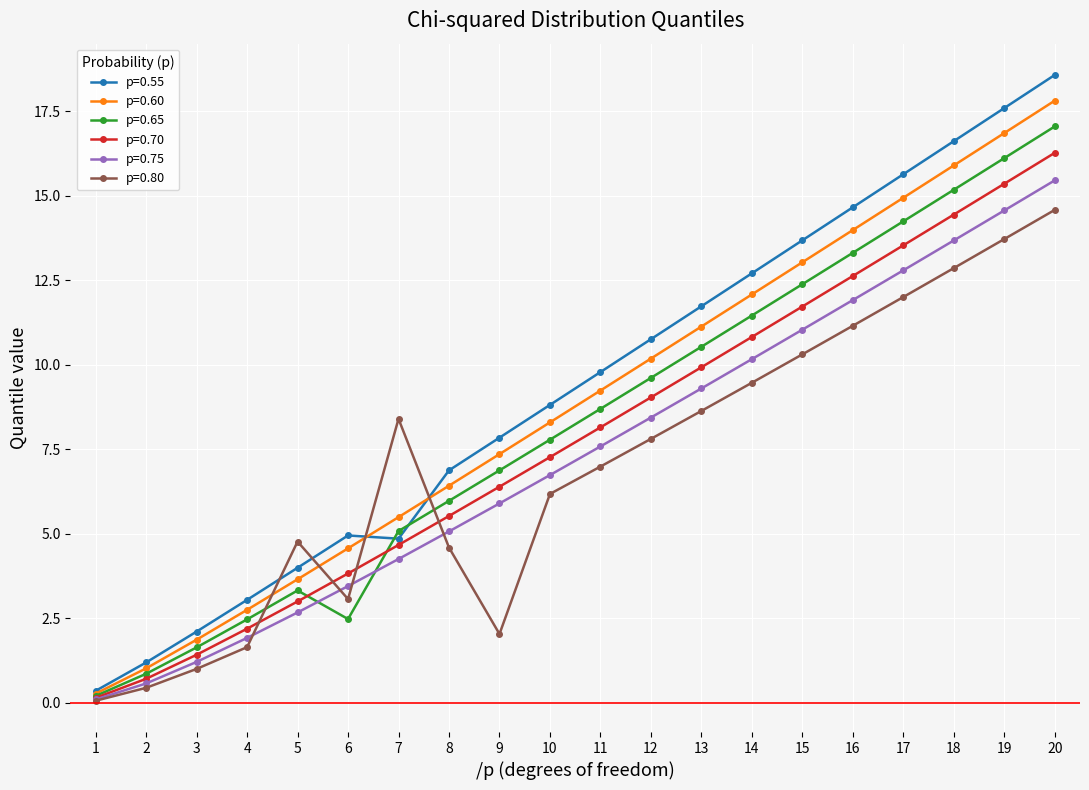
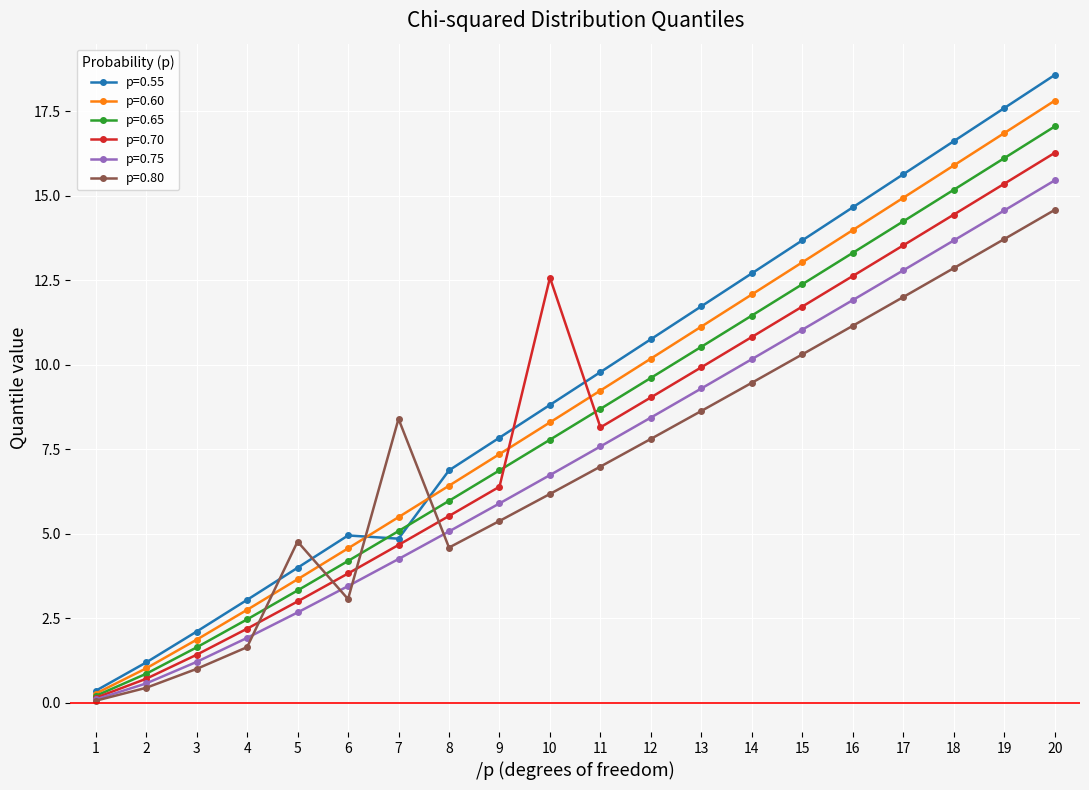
  {
    "p=0.55": {
      "1": 0.4,
      "2": 1.2,
      "3": 2.1,
      "4": 3.0,
      "5": 4.0,
      "6": 5.0,
      "7": 4.9,
      "8": 6.9,
      "9": 7.8,
      "10": 8.8,
      "11": 9.8,
      "12": 10.8,
      "13": 11.7,
      "14": 12.7,
      "15": 13.7,
      "16": 14.7,
      "17": 15.6,
      "18": 16.6,
      "19": 17.6,
      "20": 18.6
    },
    "p=0.60": {
      "2": 1.0,
      "3": 1.9,
      "4": 2.8,
      "5": 3.7,
      "6": 4.6,
      "7": 5.5,
      "8": 6.4,
      "9": 7.4,
      "10": 8.3,
      "11": 9.2,
      "12": 10.2,
      "13": 11.1,
      "14": 12.1,
      "15": 13.0,
      "16": 14.0,
      "17": 14.9,
      "18": 15.9,
      "19": 16.9,
      "20": 17.8
    },
    "p=0.65": {
      "2": 0.9,
      "3": 1.6,
      "4": 2.5,
      "5": 3.3,
-     "6": 2.5,
+     "6": 4.2,
      "7": 5.1,
      "8": 6.0,
      "9": 6.9,
      "10": 7.8,
      "11": 8.7,
      "12": 9.6,
      "13": 10.5,
      "14": 11.5,
      "15": 12.4,
      "16": 13.3,
      "17": 14.2,
      "18": 15.2,
      "19": 16.1,
      "20": 17.0
    },
    "p=0.70": {
      "2": 0.7,
      "3": 1.4,
      "4": 2.2,
      "5": 3.0,
      "6": 3.8,
      "7": 4.7,
      "8": 5.5,
      "9": 6.4,
-     "10": 7.3,
+     "10": 12.6,
      "11": 8.1,
      "12": 9.0,
      "13": 9.9,
      "14": 10.8,
      "15": 11.7,
      "16": 12.6,
      "17": 13.5,
      "18": 14.4,
      "19": 15.4,
      "20": 16.3
    },
    "p=0.75": {
      "2": 0.6,
      "3": 1.2,
      "4": 1.9,
      "5": 2.7,
      "6": 3.5,
      "7": 4.3,
      "8": 5.1,
      "9": 5.9,
      "10": 6.7,
      "11": 7.6,
      "12": 8.4,
      "13": 9.3,
      "14": 10.2,
      "15": 11.0,
      "16": 11.9,
      "17": 12.8,
      "18": 13.7,
      "19": 14.6,
      "20": 15.5
    },
    "p=0.80": {
      "2": 0.4,
      "3": 1.0,
      "4": 1.6,
      "5": 4.8,
      "6": 3.1,
      "7": 8.4,
      "8": 4.6,
-     "9": 2.0,
+     "9": 5.4,
      "10": 6.2,
      "11": 7.0,
      "12": 7.8,
      "13": 8.6,
      "14": 9.5,
      "15": 10.3,
      "16": 11.2,
      "17": 12.0,
      "18": 12.9,
      "19": 13.7,
      "20": 14.6
    }
  }
